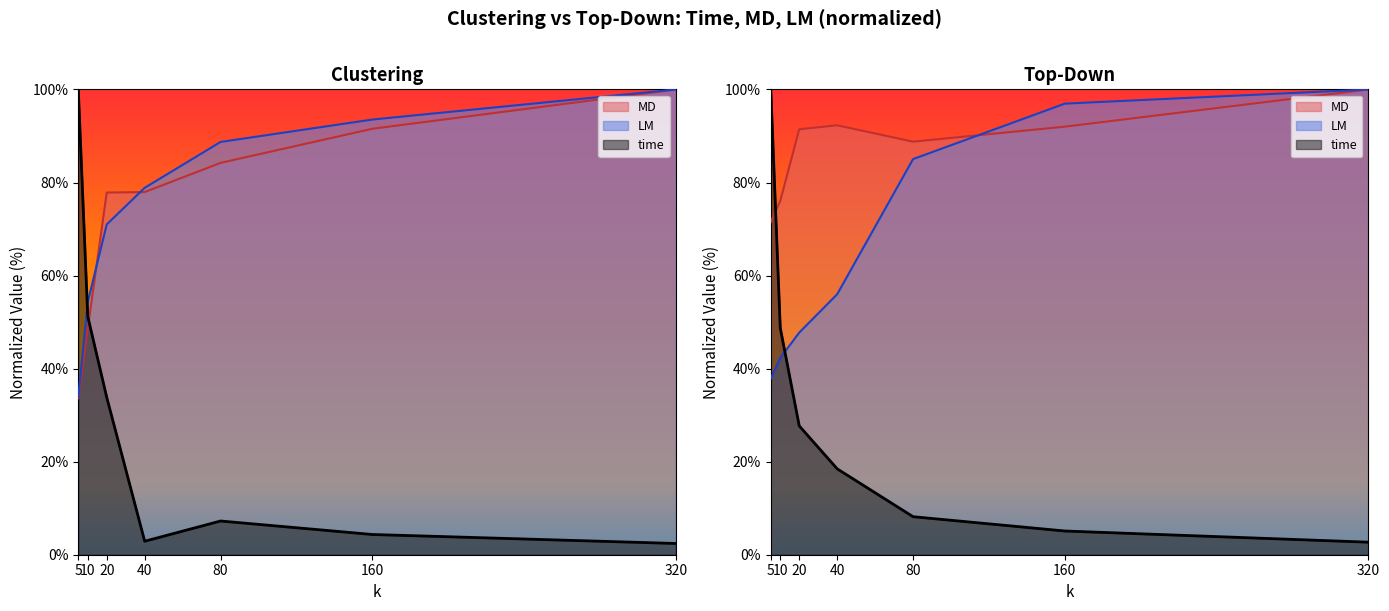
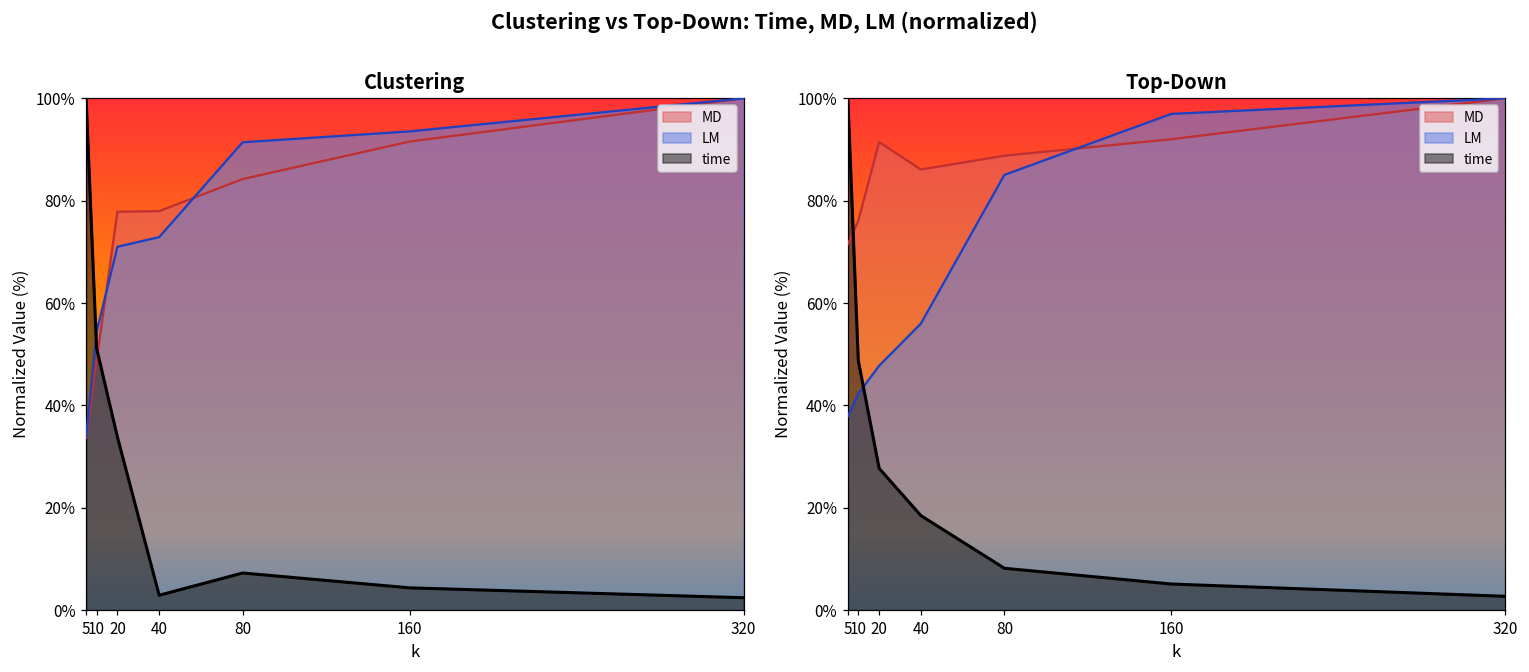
  {
    "Clustering": {
      "MD": {
        "10": "49%",
        "20": "78%",
        "40": "78%",
        "80": "84%",
        "160": "92%"
      },
      "LM": {
        "10": "54%",
        "20": "71%",
-       "40": "79%",
-       "80": "89%",
+       "40": "73%",
+       "80": "91%",
        "160": "94%"
      },
      "time": {
        "10": "51%",
        "20": "34%",
        "40": "3%",
        "80": "7%",
        "160": "4%",
        "320": "2%"
      }
    },
    "Top-Down": {
      "MD": {
        "10": "76%",
        "20": "91%",
-       "40": "92%",
+       "40": "86%",
        "80": "89%",
        "160": "92%"
      },
      "LM": {
        "10": "42%",
        "20": "48%",
        "40": "56%",
        "80": "85%",
        "160": "97%"
      },
      "time": {
        "10": "49%",
        "20": "28%",
        "40": "18%",
        "80": "8%",
        "160": "5%",
        "320": "3%"
      }
    }
  }
